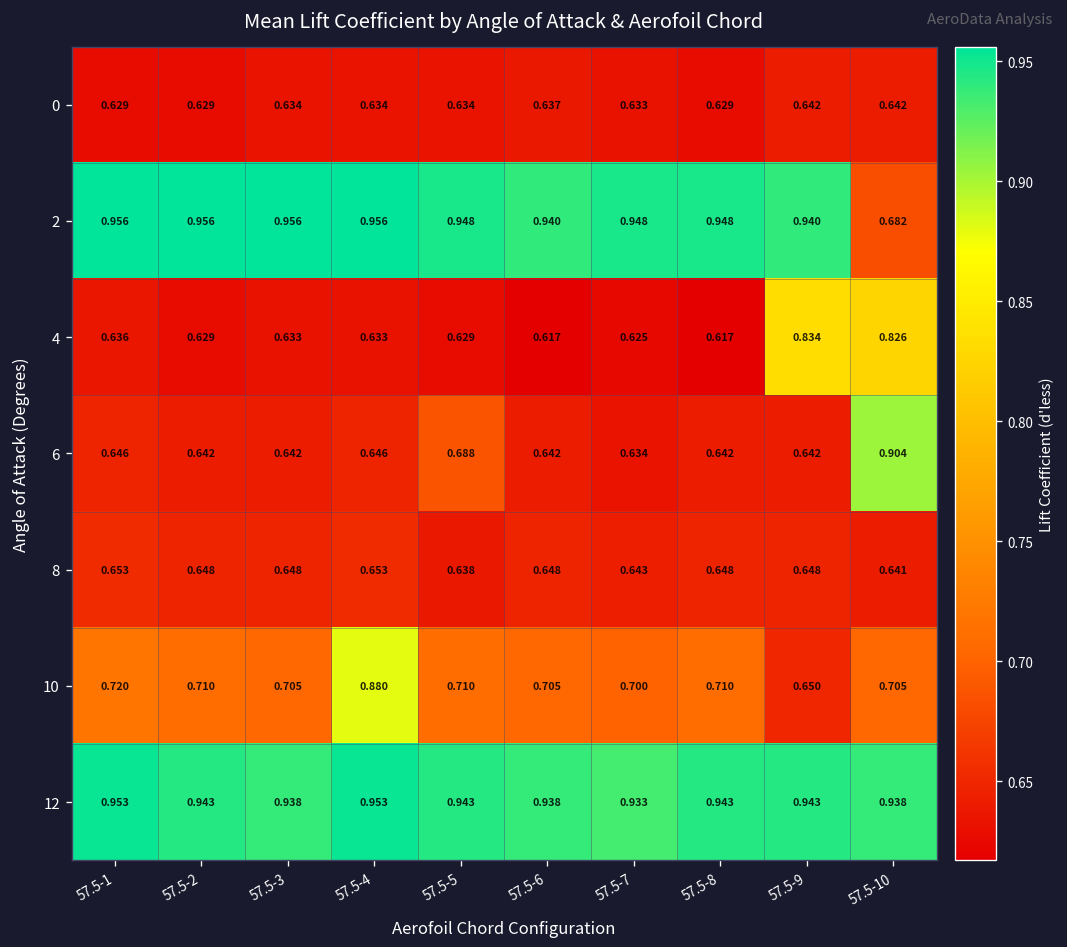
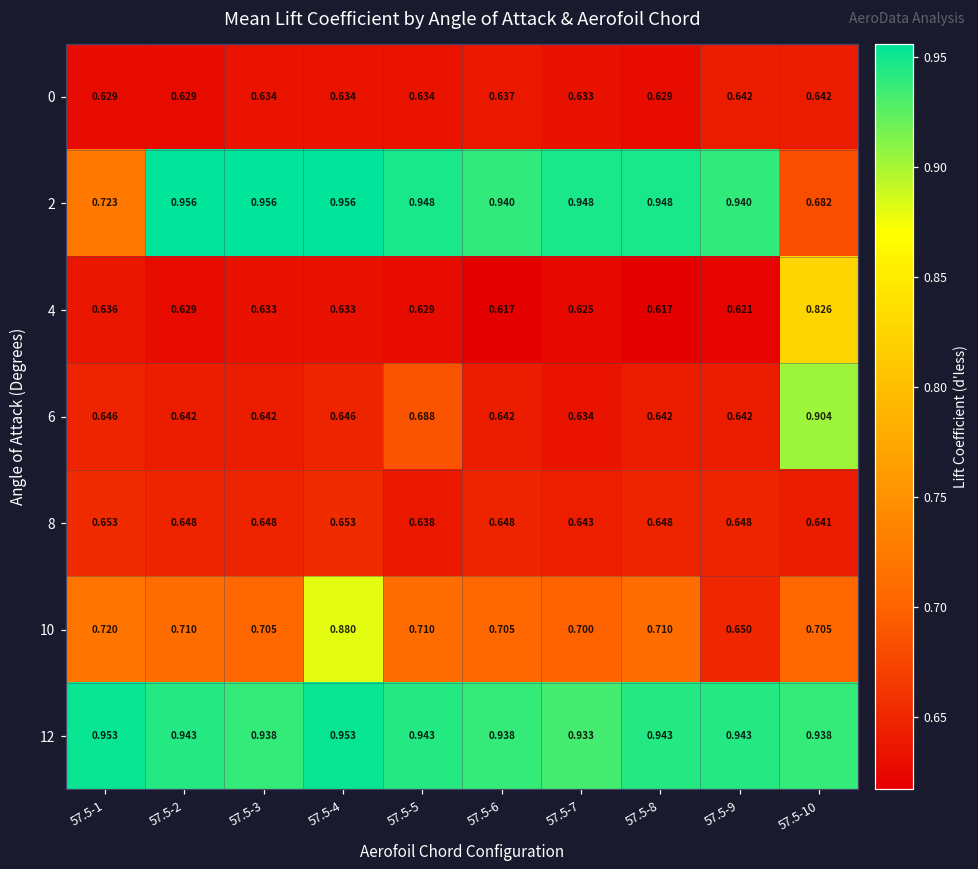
  {
    "0": {
      "57.5-1": 0.629,
      "57.5-2": 0.629,
      "57.5-3": 0.634,
      "57.5-4": 0.634,
      "57.5-5": 0.634,
      "57.5-6": 0.637,
      "57.5-7": 0.633,
      "57.5-8": 0.629,
      "57.5-9": 0.642,
      "57.5-10": 0.642
    },
    "2": {
-     "57.5-1": 0.956,
+     "57.5-1": 0.723,
      "57.5-2": 0.956,
      "57.5-3": 0.956,
      "57.5-4": 0.956,
      "57.5-5": 0.948,
      "57.5-6": 0.940,
      "57.5-7": 0.948,
      "57.5-8": 0.948,
      "57.5-9": 0.940,
      "57.5-10": 0.682
    },
    "4": {
      "57.5-1": 0.636,
      "57.5-2": 0.629,
      "57.5-3": 0.633,
      "57.5-4": 0.633,
      "57.5-5": 0.629,
      "57.5-6": 0.617,
      "57.5-7": 0.625,
      "57.5-8": 0.617,
-     "57.5-9": 0.834,
+     "57.5-9": 0.621,
      "57.5-10": 0.826
    },
    "6": {
      "57.5-1": 0.646,
      "57.5-2": 0.642,
      "57.5-3": 0.642,
      "57.5-4": 0.646,
      "57.5-5": 0.688,
      "57.5-6": 0.642,
      "57.5-7": 0.634,
      "57.5-8": 0.642,
      "57.5-9": 0.642,
      "57.5-10": 0.904
    },
    "8": {
      "57.5-1": 0.653,
      "57.5-2": 0.648,
      "57.5-3": 0.648,
      "57.5-4": 0.653,
      "57.5-5": 0.638,
      "57.5-6": 0.648,
      "57.5-7": 0.643,
      "57.5-8": 0.648,
      "57.5-9": 0.648,
      "57.5-10": 0.641
    },
    "10": {
      "57.5-1": 0.720,
      "57.5-2": 0.710,
      "57.5-3": 0.705,
      "57.5-4": 0.880,
      "57.5-5": 0.710,
      "57.5-6": 0.705,
      "57.5-7": 0.700,
      "57.5-8": 0.710,
      "57.5-9": 0.650,
      "57.5-10": 0.705
    },
    "12": {
      "57.5-1": 0.953,
      "57.5-2": 0.943,
      "57.5-3": 0.938,
      "57.5-4": 0.953,
      "57.5-5": 0.943,
      "57.5-6": 0.938,
      "57.5-7": 0.933,
      "57.5-8": 0.943,
      "57.5-9": 0.943,
      "57.5-10": 0.938
    }
  }
